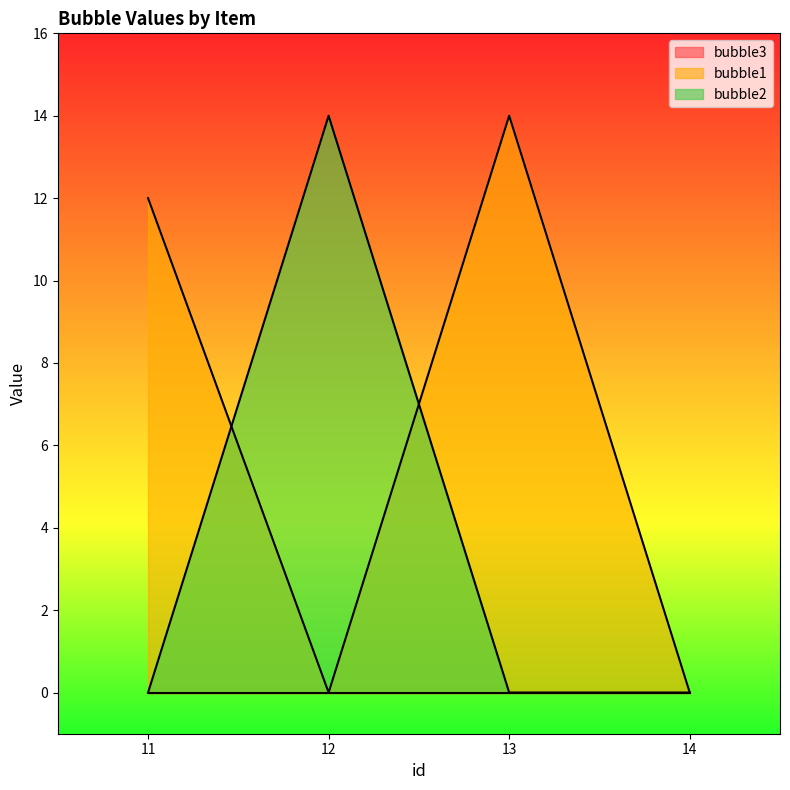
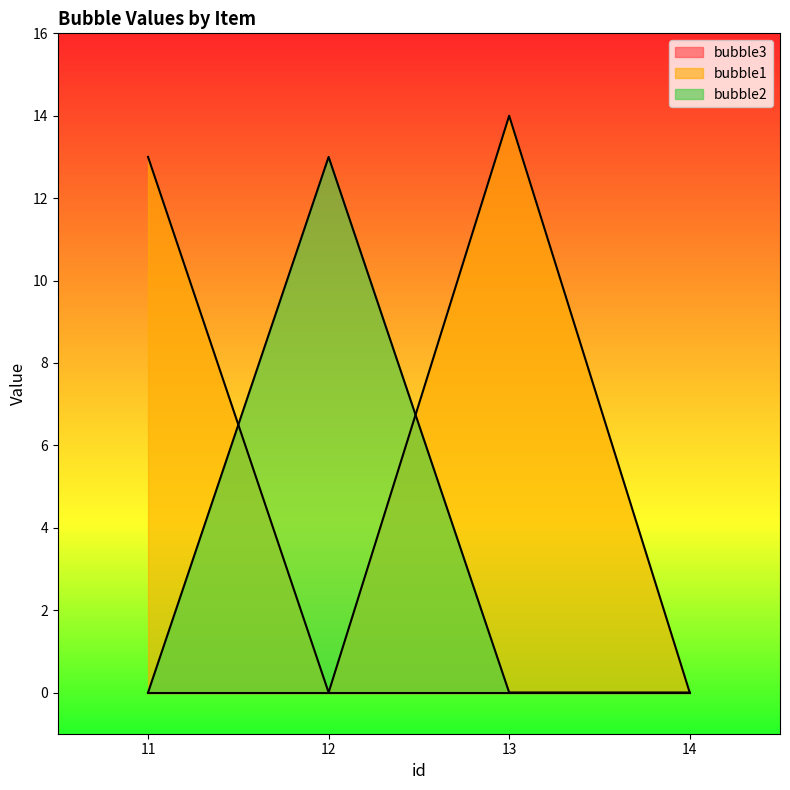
  {
    "bubble1": {
-     "11": 12,
+     "11": 13,
      "13": 14
    },
    "bubble2": {
-     "12": 14
+     "12": 13
    }
  }
